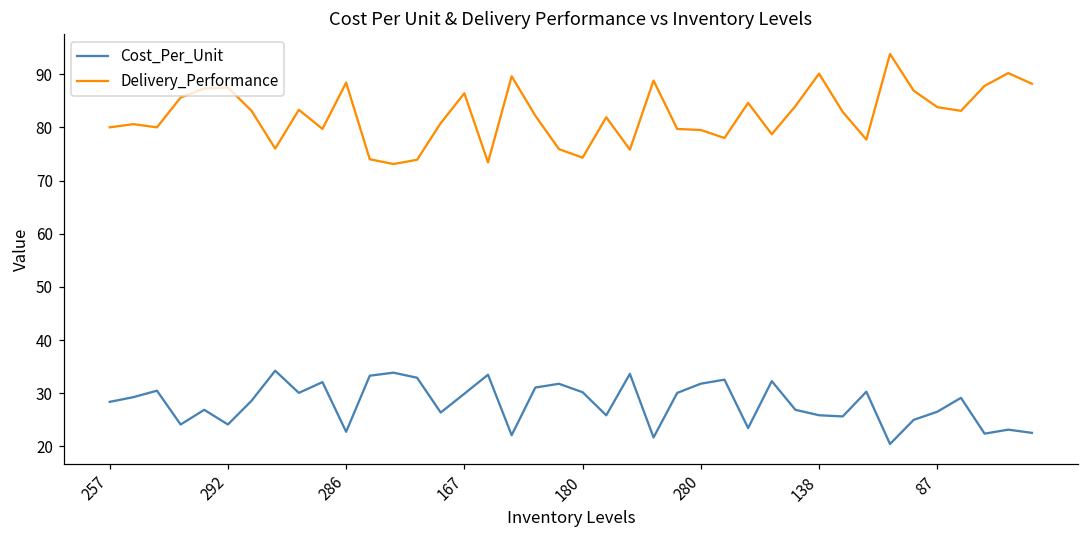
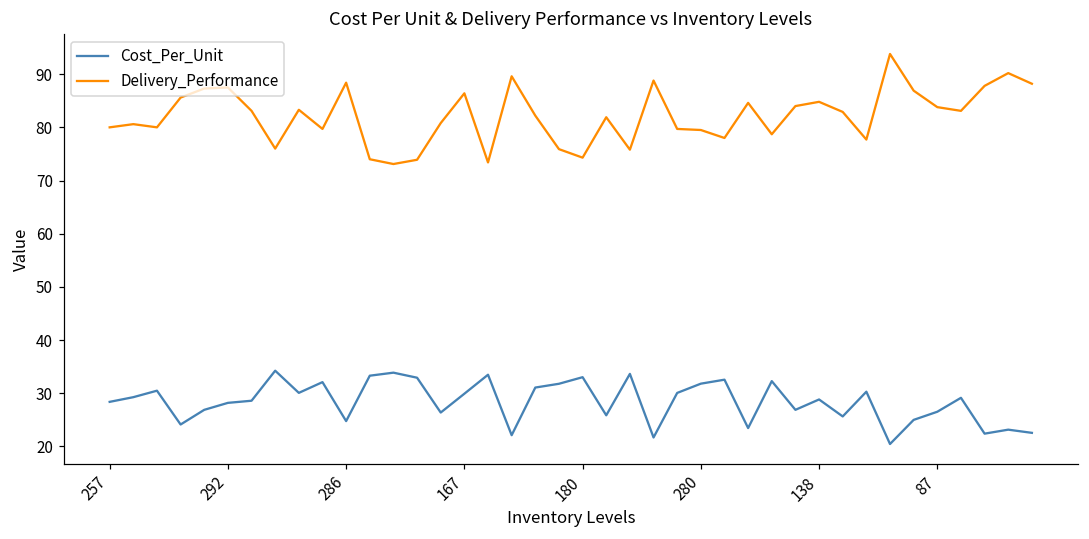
  {
    "Cost_Per_Unit": {
      "257": 28,
-     "292": 24,
-     "286": 23,
+     "292": 28,
+     "286": 25,
      "167": 30,
-     "180": 30,
+     "180": 33,
      "280": 32,
-     "138": 26,
+     "138": 29,
      "87": 27
    },
    "Delivery_Performance": {
      "257": 80,
      "286": 88,
      "167": 86,
      "180": 74,
      "280": 80,
-     "138": 90,
+     "138": 85,
      "87": 84
    }
  }
